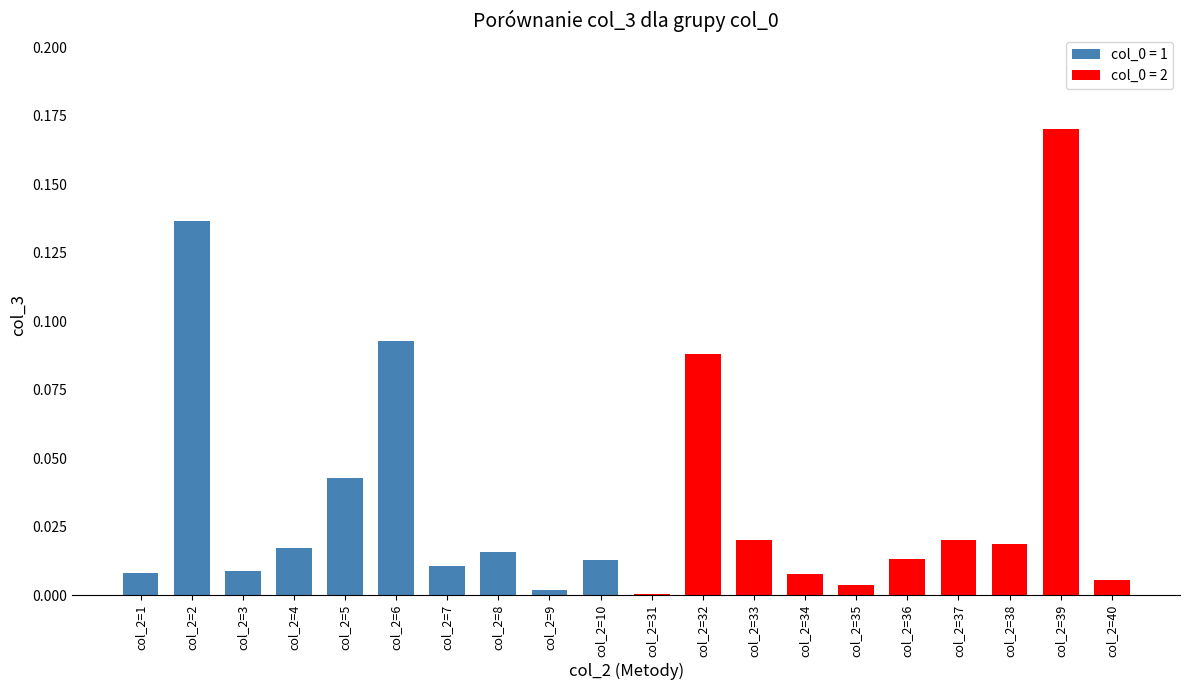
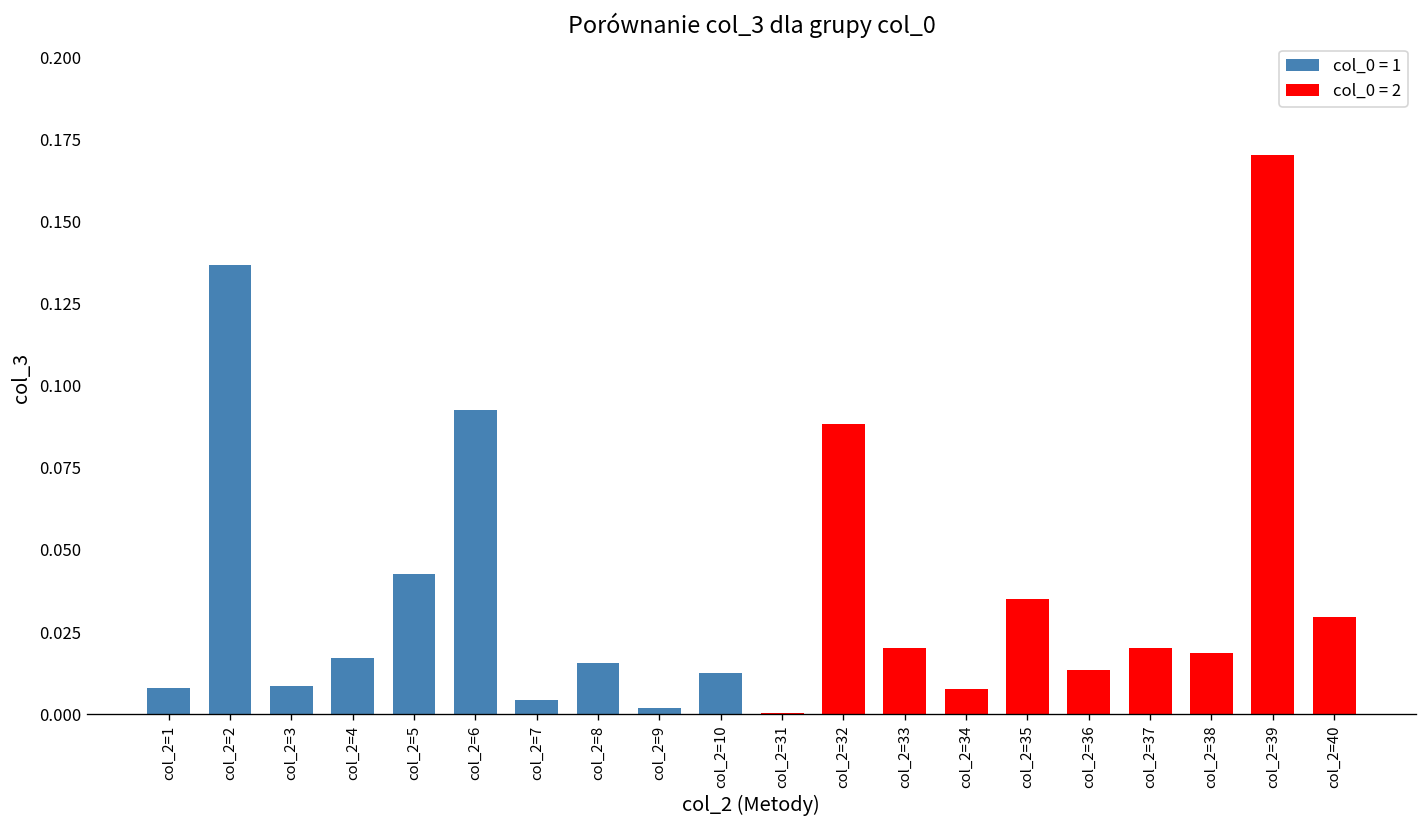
  {
    "col_2=1": 0.008,
    "col_2=2": 0.137,
    "col_2=3": 0.009,
    "col_2=4": 0.017,
    "col_2=5": 0.043,
    "col_2=6": 0.093,
-   "col_2=7": 0.011,
+   "col_2=7": 0.004,
    "col_2=8": 0.016,
    "col_2=9": 0.002,
    "col_2=10": 0.013,
    "col_2=32": 0.088,
    "col_2=33": 0.020,
    "col_2=34": 0.008,
-   "col_2=35": 0.004,
+   "col_2=35": 0.035,
    "col_2=36": 0.013,
    "col_2=37": 0.020,
    "col_2=38": 0.019,
    "col_2=39": 0.170,
-   "col_2=40": 0.005
+   "col_2=40": 0.030
  }
